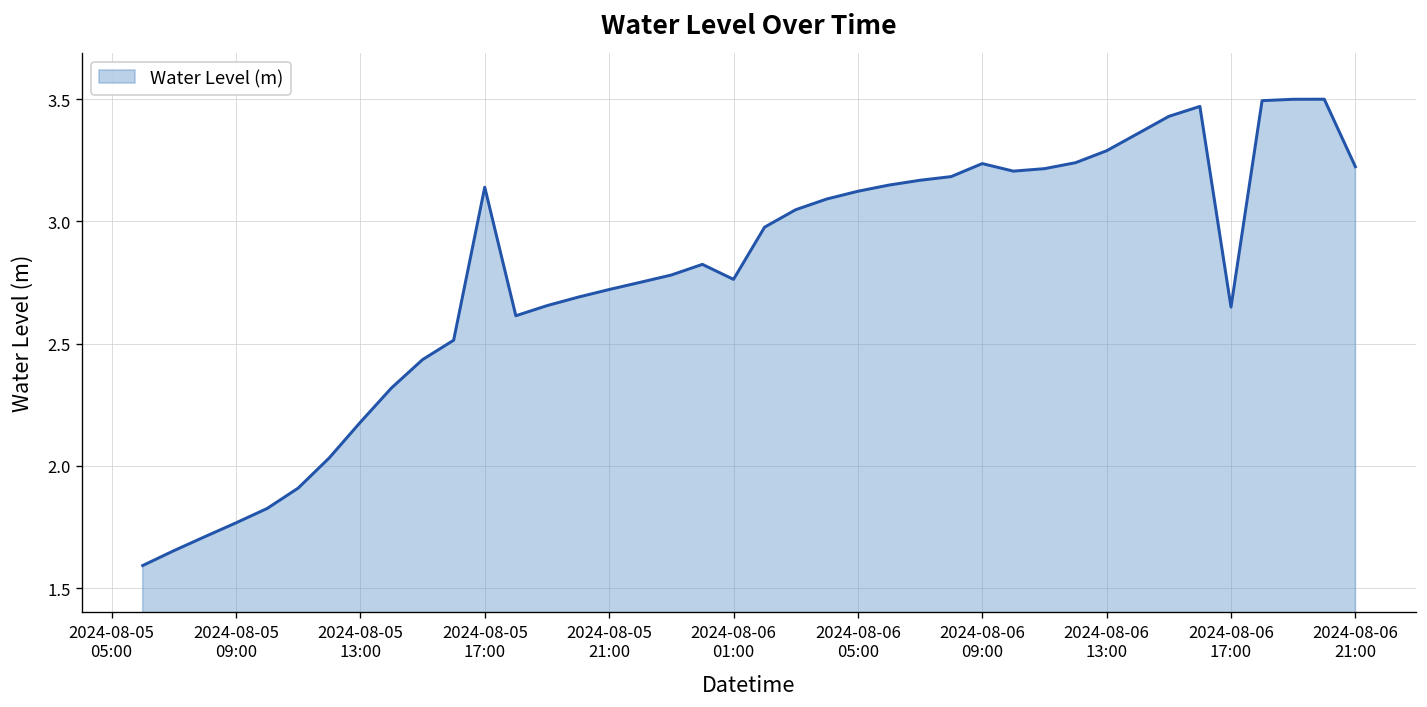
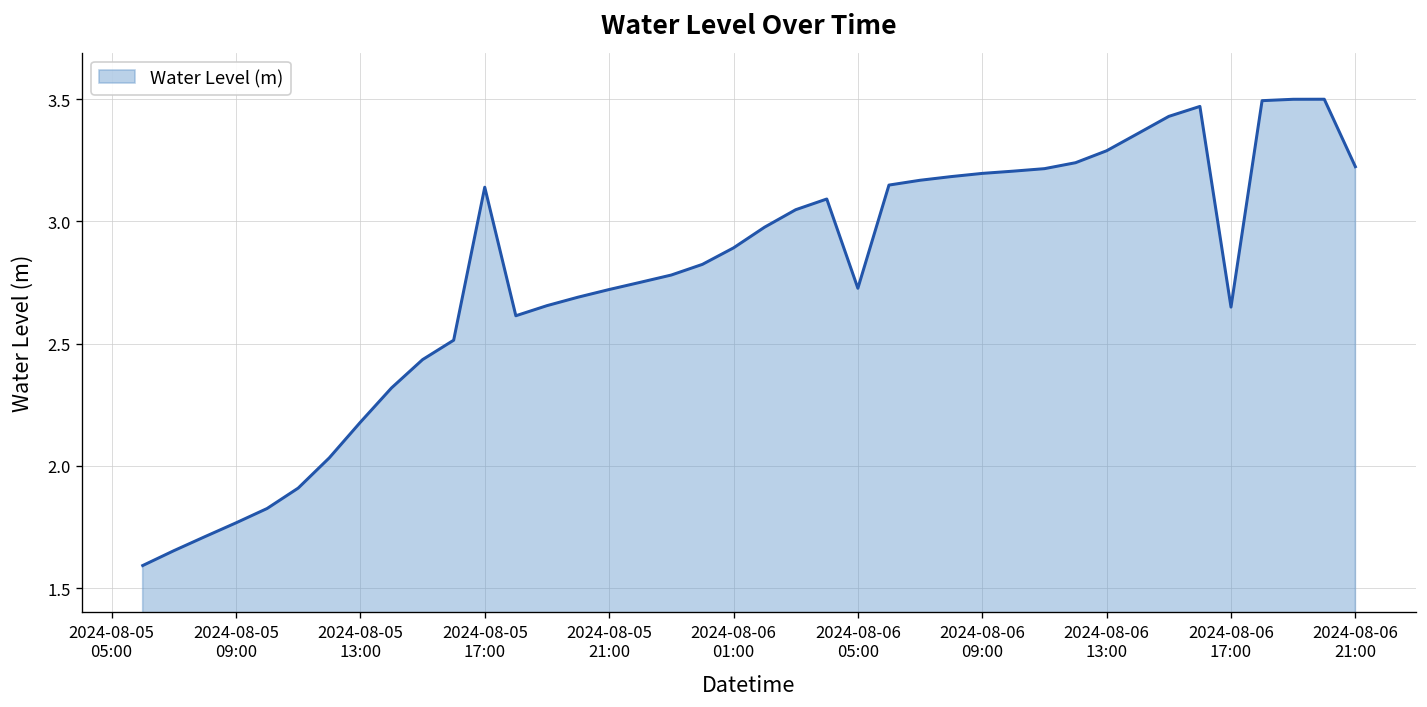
  {
    "2024-08-05 09:00": 1.77,
    "2024-08-05 13:00": 2.18,
    "2024-08-05 17:00": 3.14,
    "2024-08-05 21:00": 2.72,
-   "2024-08-06 01:00": 2.76,
-   "2024-08-06 05:00": 3.12,
-   "2024-08-06 09:00": 3.24,
+   "2024-08-06 01:00": 2.89,
+   "2024-08-06 05:00": 2.73,
+   "2024-08-06 09:00": 3.20,
    "2024-08-06 13:00": 3.29,
    "2024-08-06 17:00": 2.65,
    "2024-08-06 21:00": 3.22
  }
